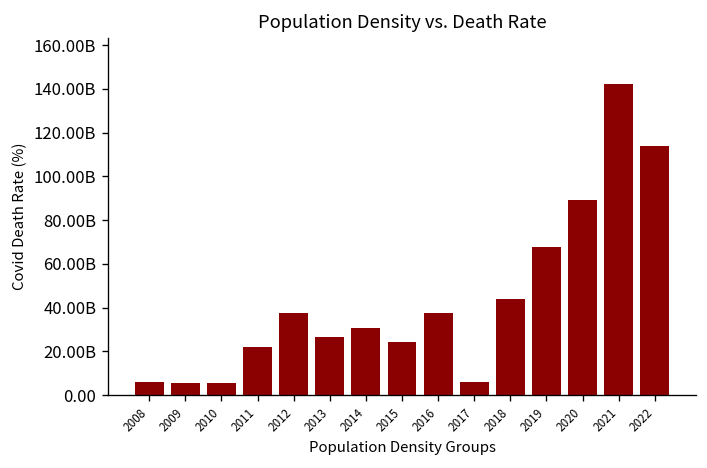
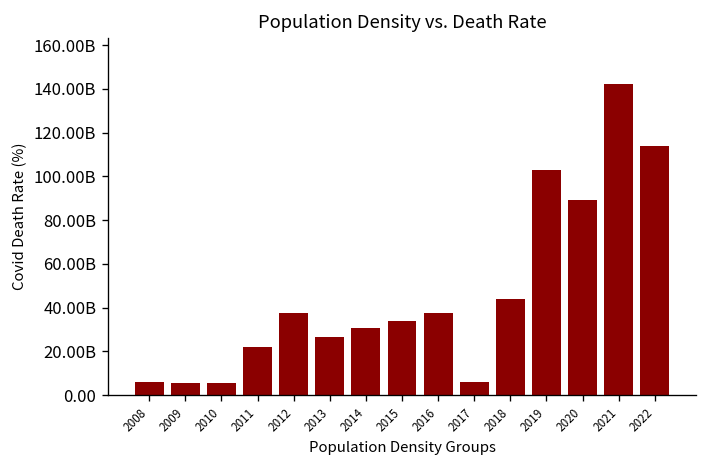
  {
    "2008": 6000000000,
    "2009": 5000000000,
    "2010": 5000000000,
    "2011": 22000000000,
    "2012": 38000000000,
    "2013": 26000000000,
    "2014": 31000000000,
-   "2015": 24000000000,
+   "2015": 34000000000,
    "2016": 38000000000,
    "2017": 6000000000,
    "2018": 44000000000,
-   "2019": 67000000000,
+   "2019": 103000000000,
    "2020": 89000000000,
    "2021": 142000000000,
    "2022": 114000000000
  }
